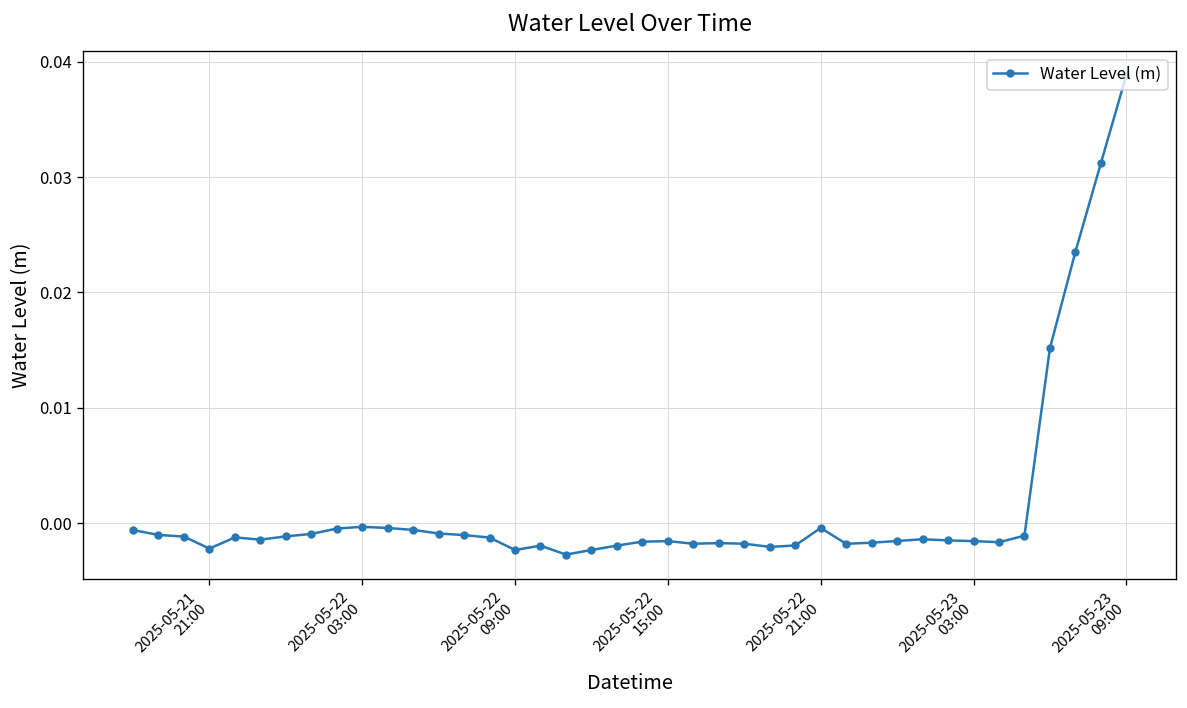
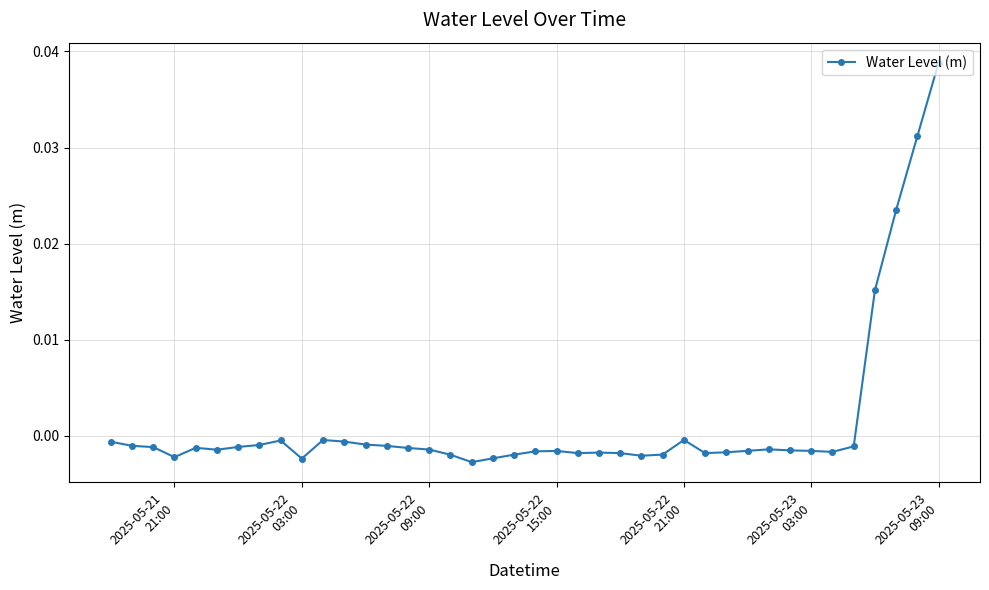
  {
    "2025-05-21 21:00": -0.002,
-   "2025-05-22 03:00": 0.000,
-   "2025-05-22 09:00": -0.002,
+   "2025-05-22 03:00": -0.002,
+   "2025-05-22 09:00": -0.001,
    "2025-05-22 15:00": -0.002,
    "2025-05-22 21:00": 0.000,
    "2025-05-23 03:00": -0.002
  }
